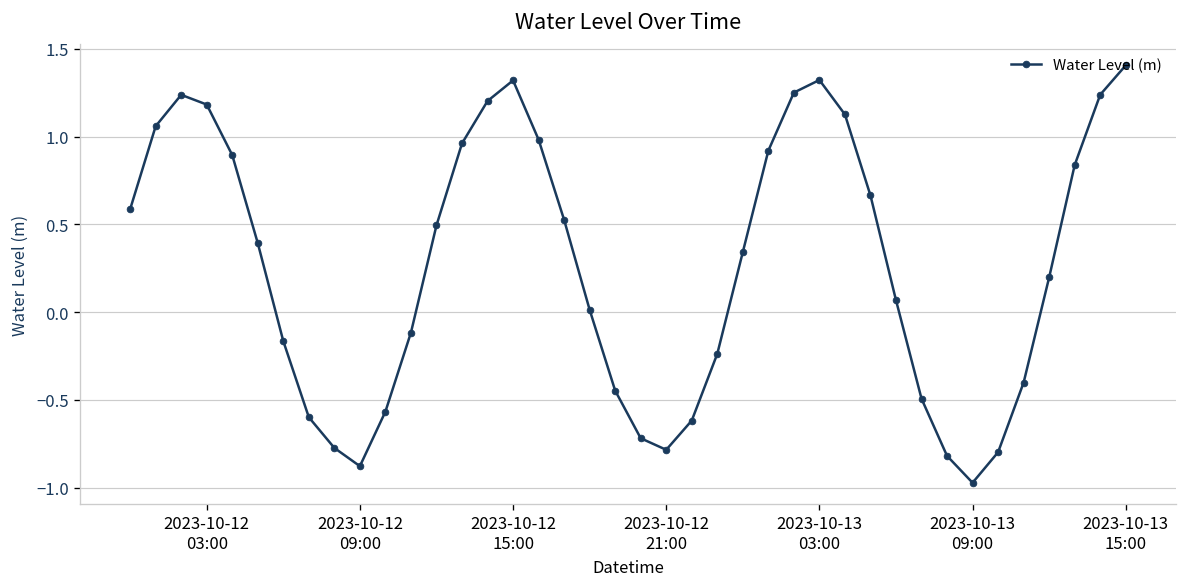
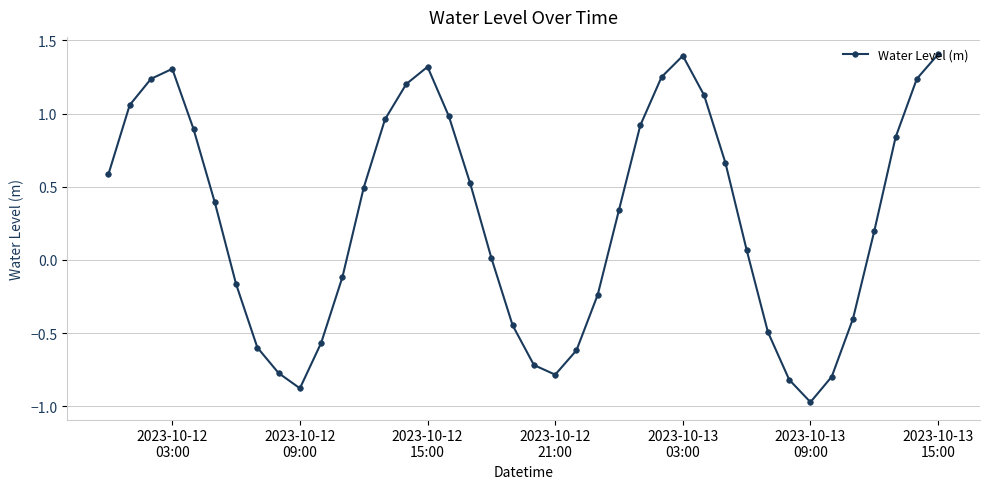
  {
-   "2023-10-12 03:00": 1.18,
+   "2023-10-12 03:00": 1.31,
    "2023-10-12 09:00": -0.88,
    "2023-10-12 15:00": 1.32,
    "2023-10-12 21:00": -0.78,
-   "2023-10-13 03:00": 1.32,
+   "2023-10-13 03:00": 1.40,
    "2023-10-13 09:00": -0.97,
    "2023-10-13 15:00": 1.41
  }
